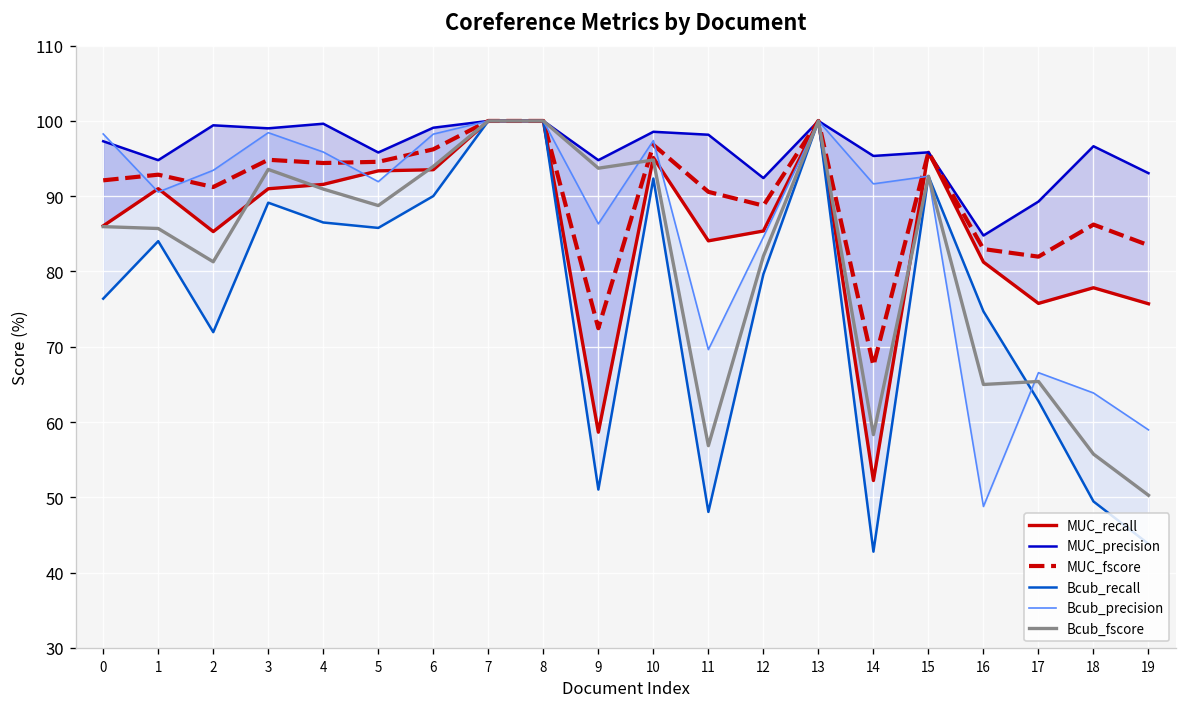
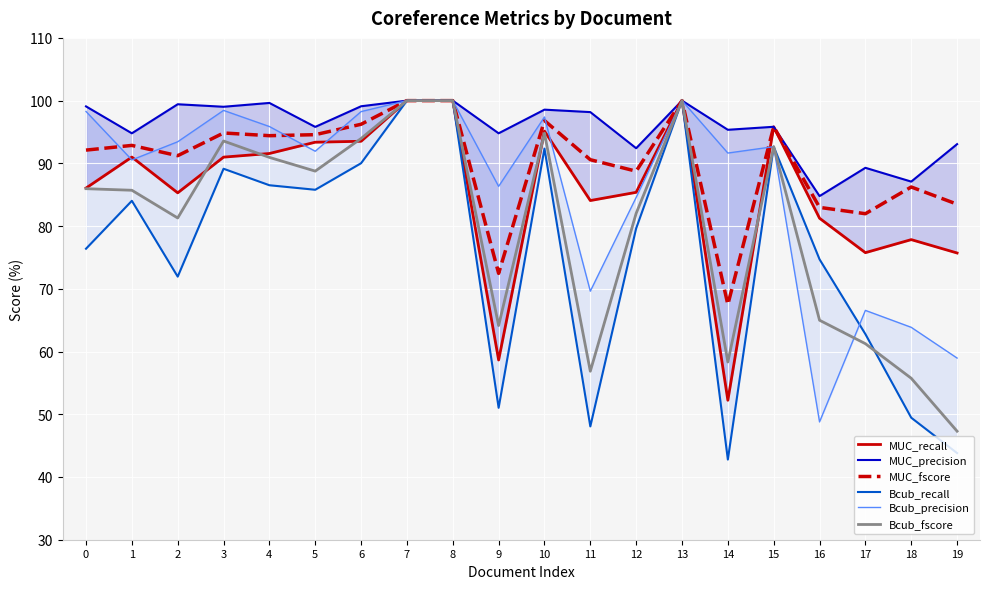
  {
    "MUC_precision": {
-     "0": 97,
+     "0": 99,
      "1": 95,
      "2": 99,
      "3": 99,
      "4": 100,
      "5": 96,
      "6": 99,
      "9": 95,
      "10": 99,
      "11": 98,
      "12": 92,
      "14": 95,
      "16": 85,
      "17": 89,
-     "18": 97,
+     "18": 87,
      "19": 93
    },
    "Bcub_recall": {
      "0": 76,
      "1": 84,
      "2": 72,
      "3": 89,
      "4": 87,
      "5": 86,
      "6": 90,
      "9": 51,
      "10": 92,
      "11": 48,
      "12": 80,
      "14": 43,
      "17": 63,
      "18": 49
    },
    "Bcub_fscore": {
      "1": 86,
      "2": 81,
      "3": 94,
      "4": 91,
      "5": 89,
      "6": 94,
-     "9": 94,
+     "9": 64,
      "11": 57,
      "12": 82,
      "14": 58,
      "16": 65,
-     "17": 65,
+     "17": 61,
      "18": 56,
-     "19": 50
+     "19": 47
    }
  }
